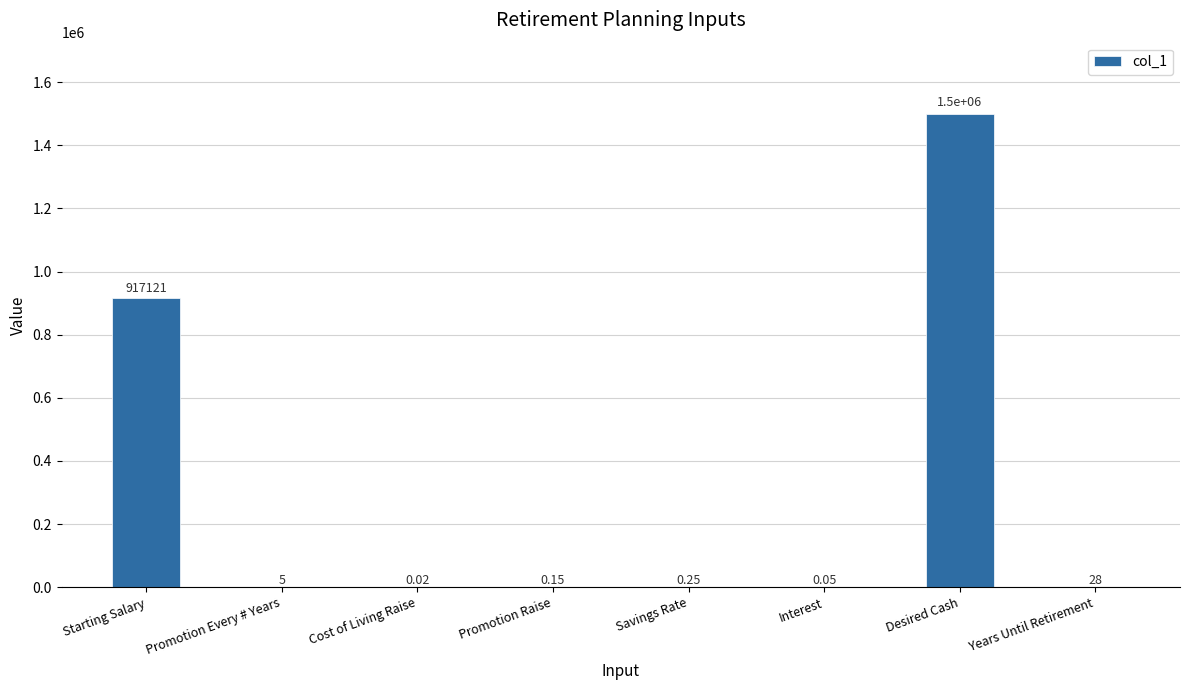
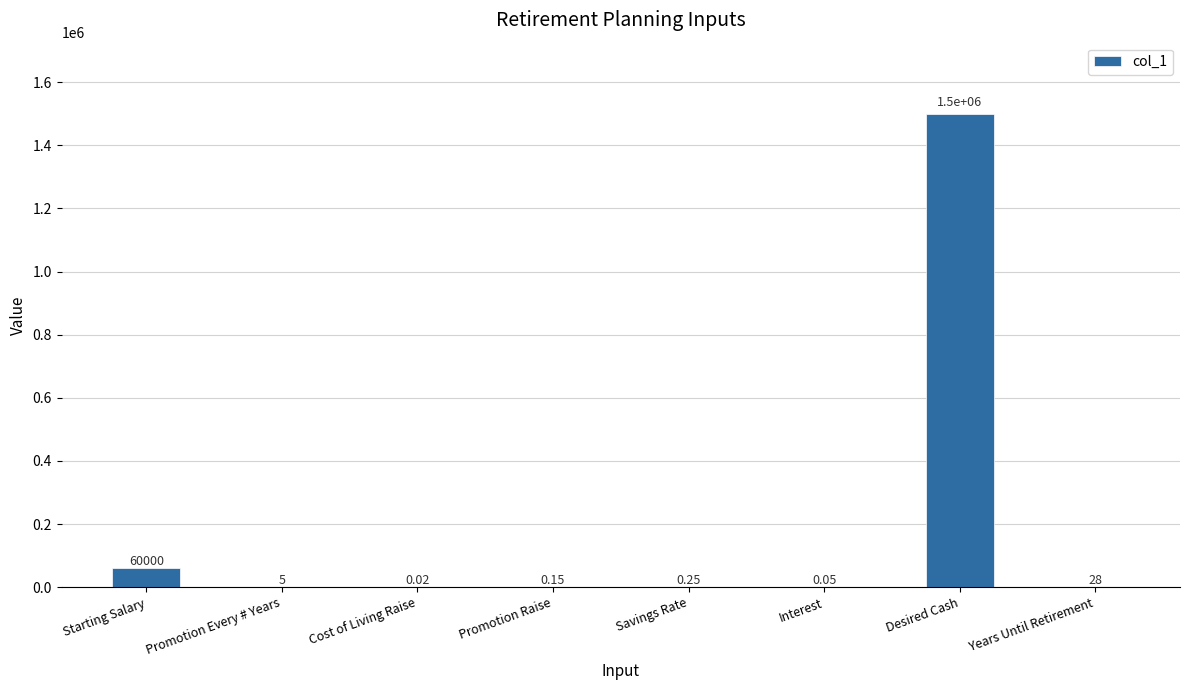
  {
-   "Starting Salary": "917121",
+   "Starting Salary": "60000",
    "Promotion Every # Years": "5",
    "Cost of Living Raise": "0.02",
    "Promotion Raise": "0.15",
    "Savings Rate": "0.25",
    "Interest": "0.05",
    "Desired Cash": "1.5e+06",
    "Years Until Retirement": "28"
  }
